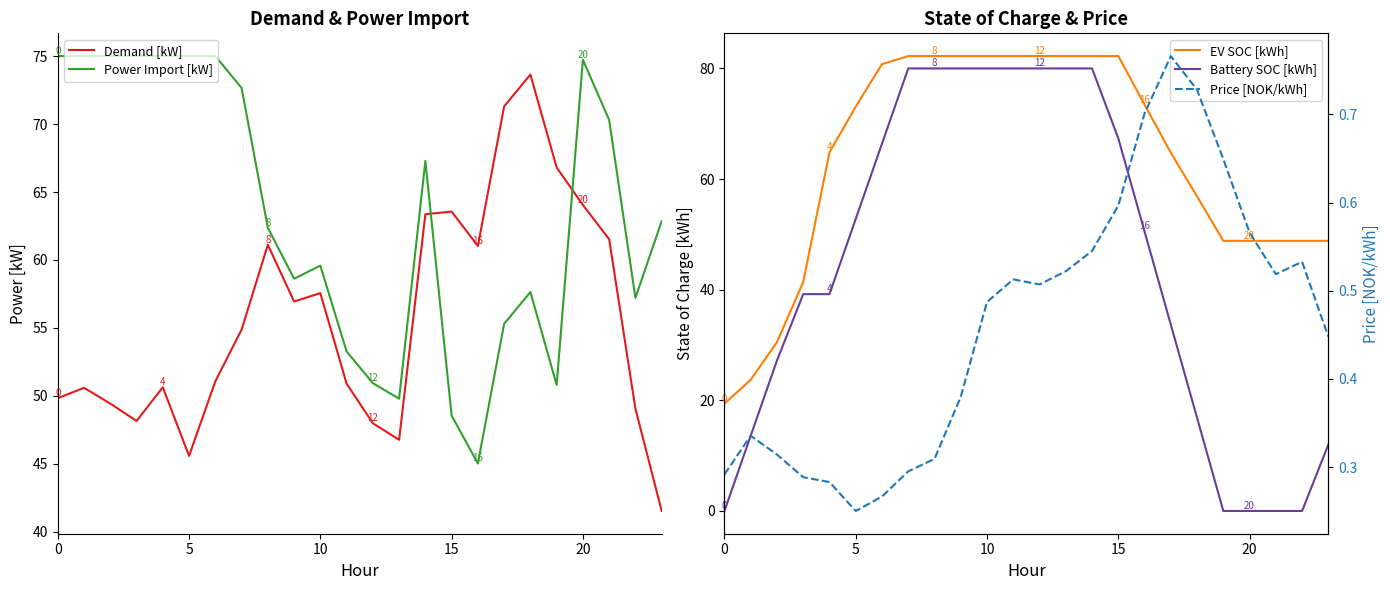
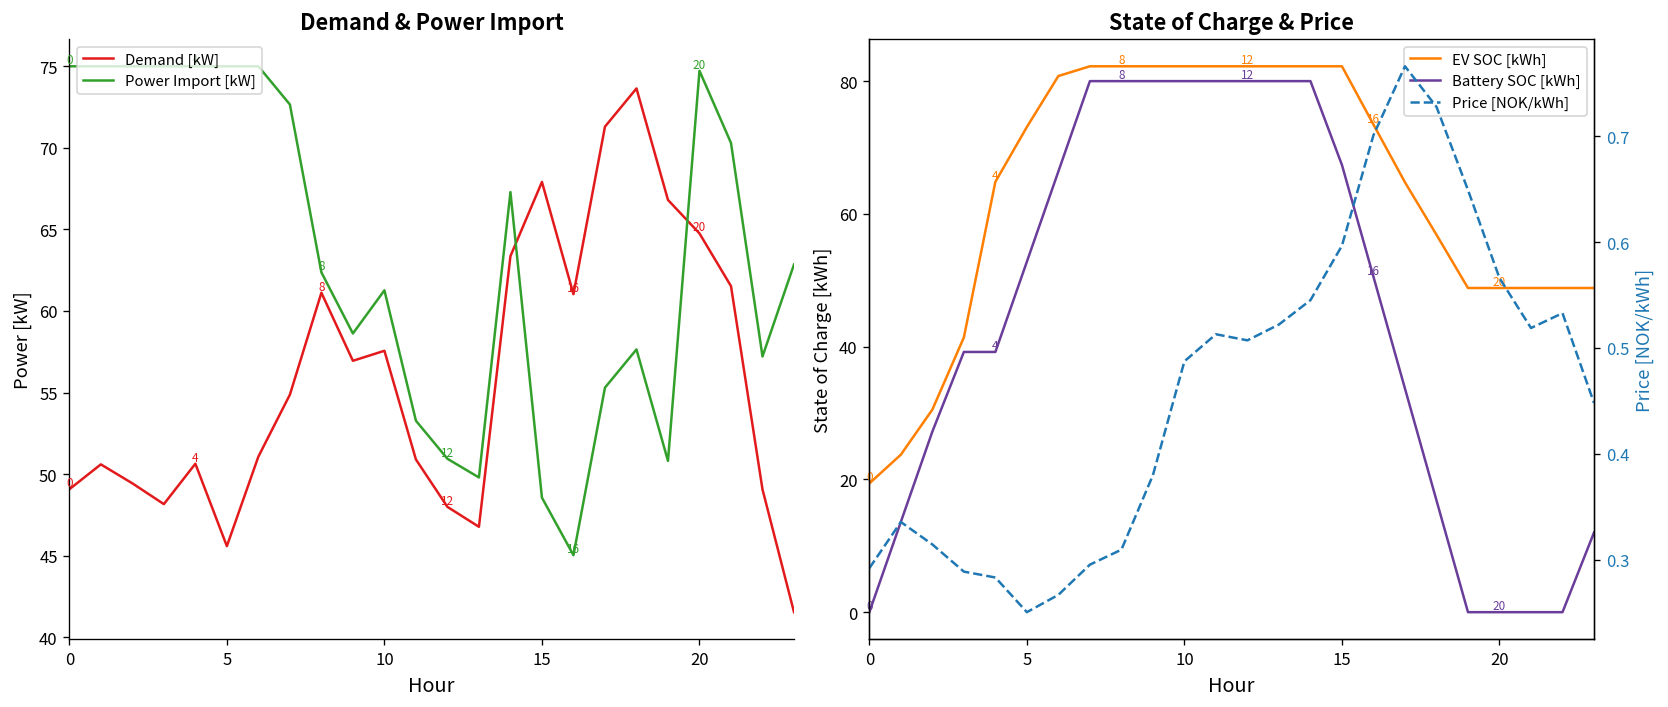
  {
    "Demand & Power Import": {
      "Demand [kW]": {
-       "0": 49.8,
+       "0": 49.1,
        "5": 45.6,
        "10": 57.6,
-       "15": 63.6,
-       "20": 64.0
+       "15": 67.9,
+       "20": 64.8
      },
      "Power Import [kW]": {
-       "10": 59.6,
+       "10": 61.3,
        "15": 48.6
      }
    },
    "State of Charge & Price": {
      "Battery SOC [kWh]": {
        "0": 0
      }
    }
  }
